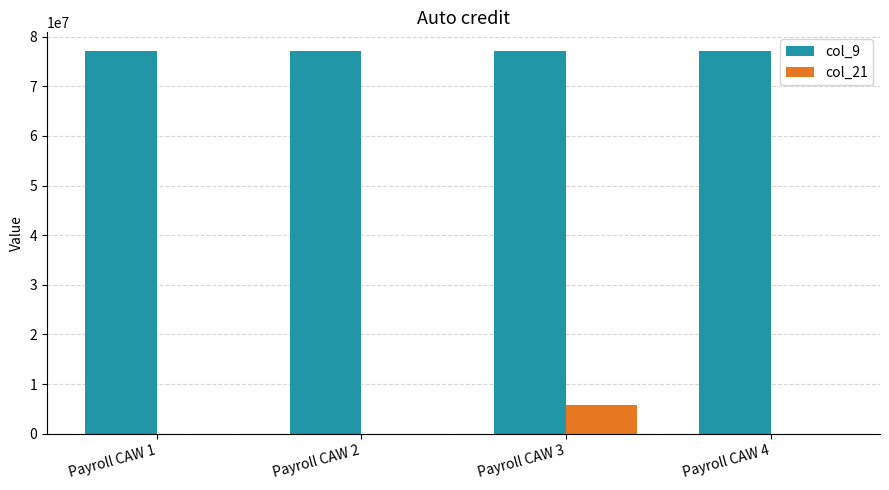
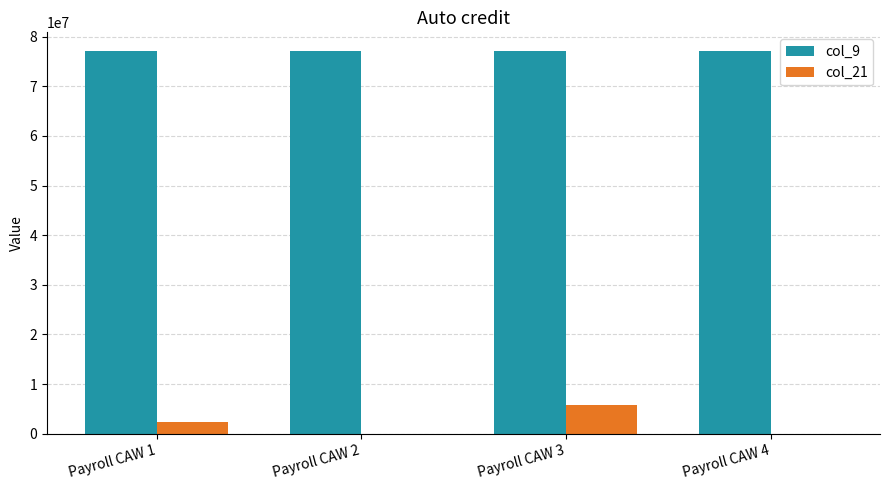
  {
    "col_9": {
      "Payroll CAW 1": 77000000,
      "Payroll CAW 2": 77000000,
      "Payroll CAW 3": 77000000,
      "Payroll CAW 4": 77000000
    },
    "col_21": {
-     "Payroll CAW 1": 0,
+     "Payroll CAW 1": 2000000,
      "Payroll CAW 3": 6000000
    }
  }
